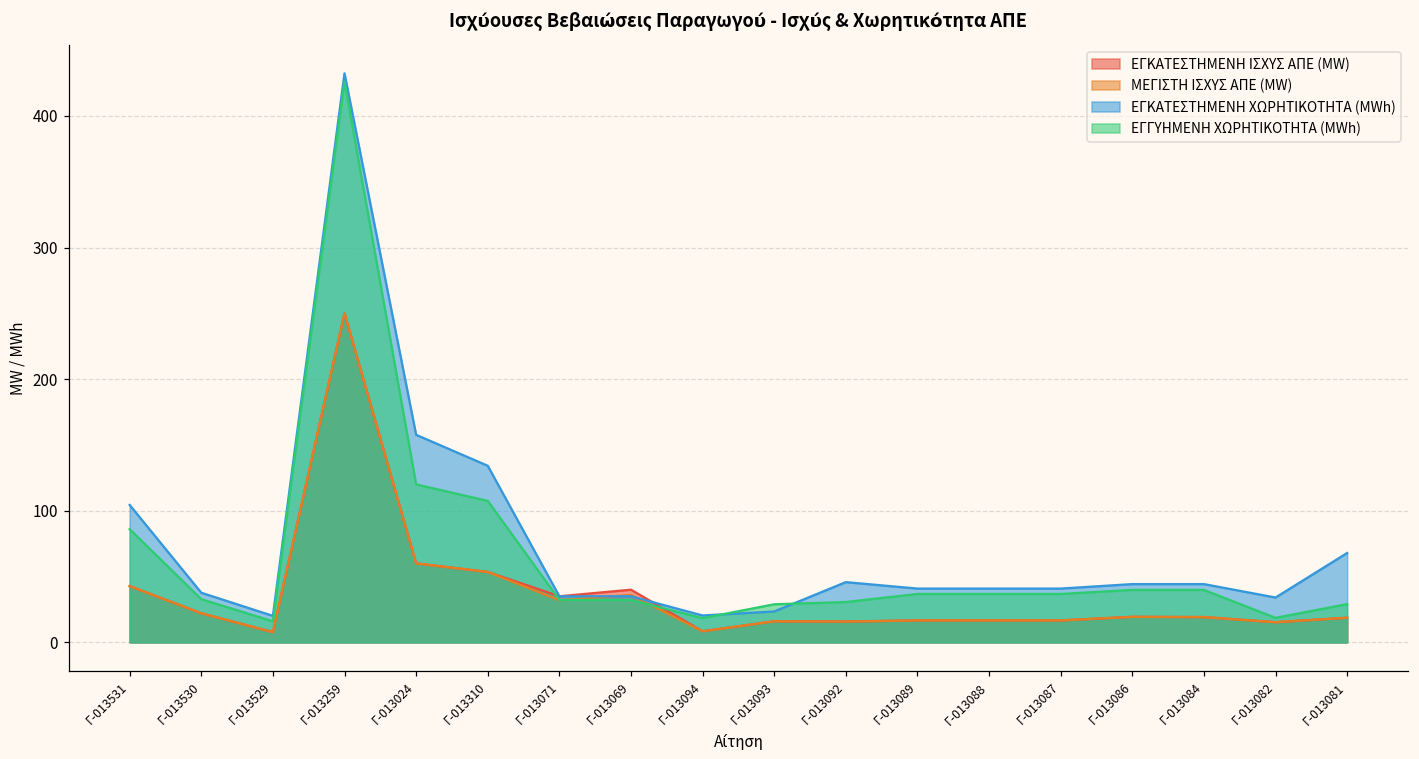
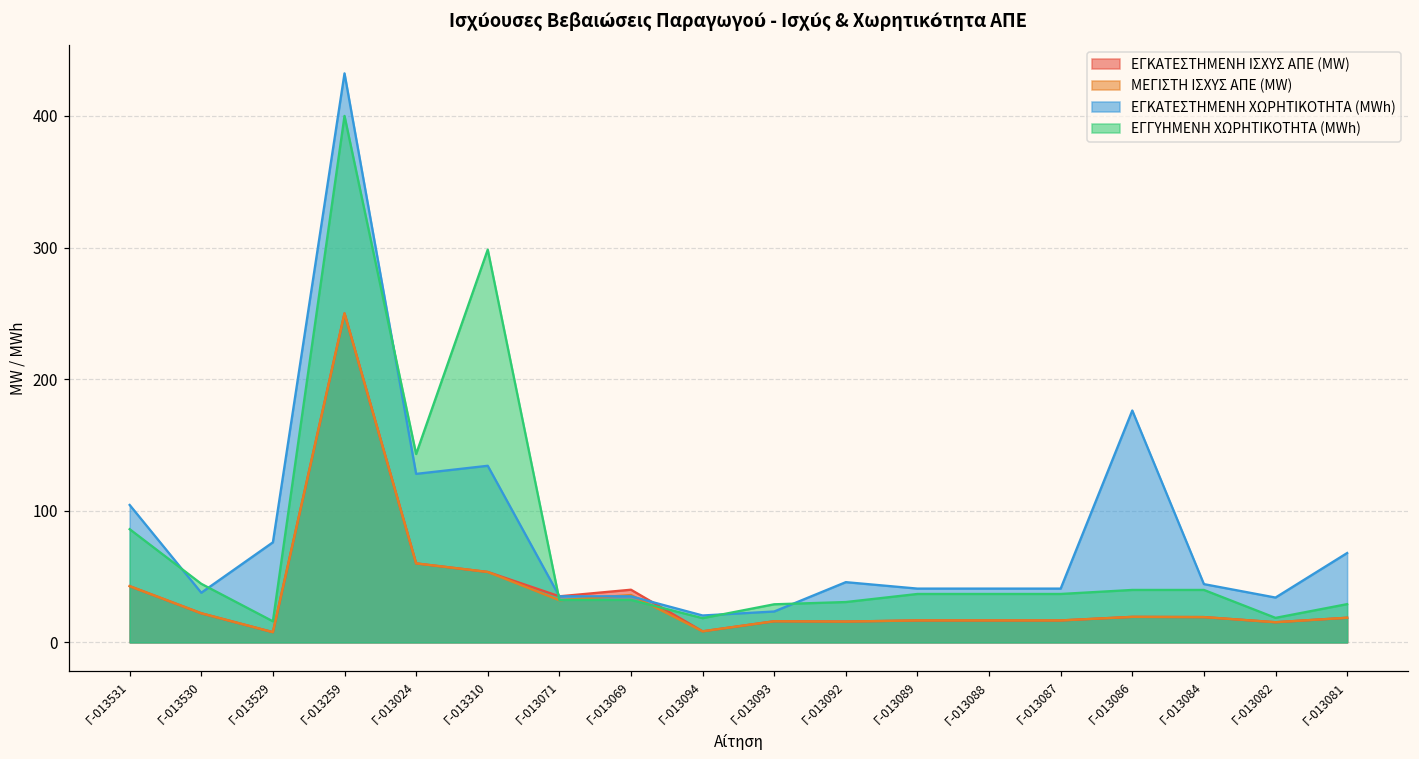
  {
    "ΕΓΚΑΤΕΣΤΗΜΕΝΗ ΧΩΡΗΤΙΚΟΤΗΤΑ (MWh)": {
      "Γ-013531": 104,
      "Γ-013530": 38,
-     "Γ-013529": 20,
+     "Γ-013529": 76,
      "Γ-013259": 432,
-     "Γ-013024": 158,
+     "Γ-013024": 128,
      "Γ-013310": 134,
      "Γ-013093": 23,
      "Γ-013092": 46,
      "Γ-013089": 41,
      "Γ-013088": 41,
      "Γ-013087": 41,
-     "Γ-013086": 44,
+     "Γ-013086": 176,
      "Γ-013084": 44,
      "Γ-013082": 34,
      "Γ-013081": 68
    },
    "ΕΓΓΥΗΜΕΝΗ ΧΩΡΗΤΙΚΟΤΗΤΑ (MWh)": {
      "Γ-013531": 86,
-     "Γ-013530": 33,
+     "Γ-013530": 45,
      "Γ-013529": 16,
-     "Γ-013259": 426,
-     "Γ-013024": 120,
-     "Γ-013310": 108,
+     "Γ-013259": 400,
+     "Γ-013024": 143,
+     "Γ-013310": 298,
      "Γ-013069": 32,
      "Γ-013093": 29,
      "Γ-013092": 31,
      "Γ-013089": 37,
      "Γ-013088": 37,
      "Γ-013087": 37,
      "Γ-013086": 40,
      "Γ-013084": 40,
      "Γ-013082": 19,
      "Γ-013081": 29
    }
  }
